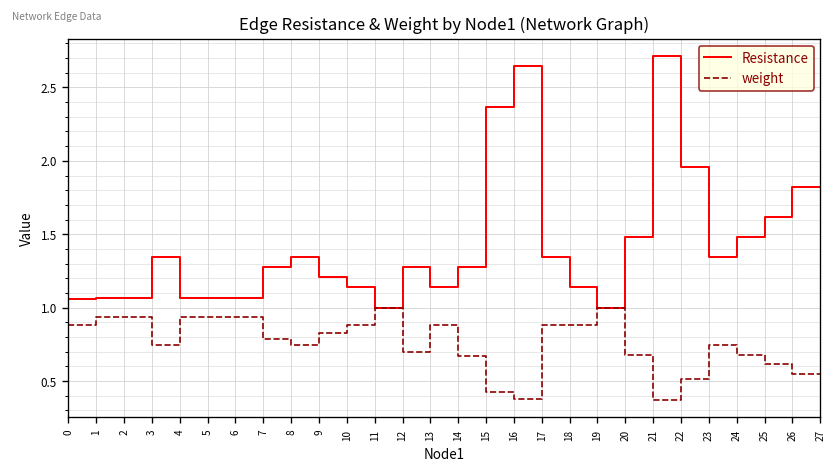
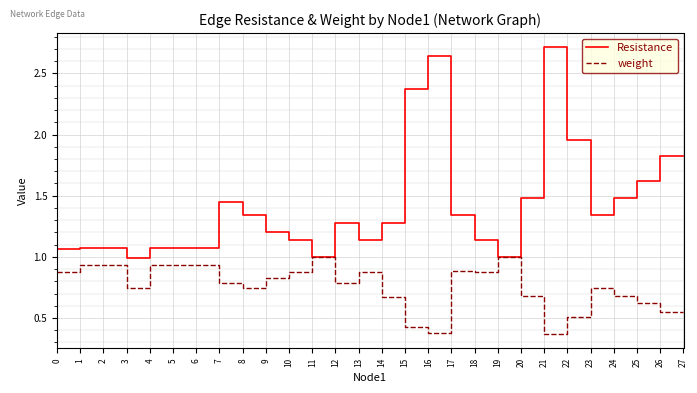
  {
    "Resistance": {
      "0": 1.06,
      "1": 1.07,
      "2": 1.07,
-     "3": 1.34,
+     "3": 0.99,
      "4": 1.07,
      "5": 1.07,
      "6": 1.07,
-     "7": 1.27,
+     "7": 1.45,
      "8": 1.34,
      "9": 1.21,
      "10": 1.14,
      "12": 1.27,
      "13": 1.14,
      "14": 1.27,
      "15": 2.37,
      "16": 2.64,
      "17": 1.34,
      "18": 1.14,
      "20": 1.48,
      "21": 2.71,
      "22": 1.96,
      "23": 1.34,
      "24": 1.48,
      "25": 1.62,
      "26": 1.82,
      "27": 1.82
    },
    "weight": {
      "0": 0.88,
      "1": 0.94,
      "2": 0.94,
      "3": 0.74,
      "4": 0.94,
      "5": 0.94,
      "6": 0.94,
      "7": 0.78,
      "8": 0.74,
      "9": 0.83,
      "10": 0.88,
-     "12": 0.70,
+     "12": 0.78,
      "13": 0.88,
      "14": 0.67,
      "15": 0.42,
      "16": 0.38,
      "17": 0.88,
      "18": 0.88,
      "20": 0.68,
      "21": 0.37,
      "22": 0.51,
      "23": 0.74,
      "24": 0.68,
      "25": 0.62,
      "26": 0.55,
      "27": 0.55
    }
  }
